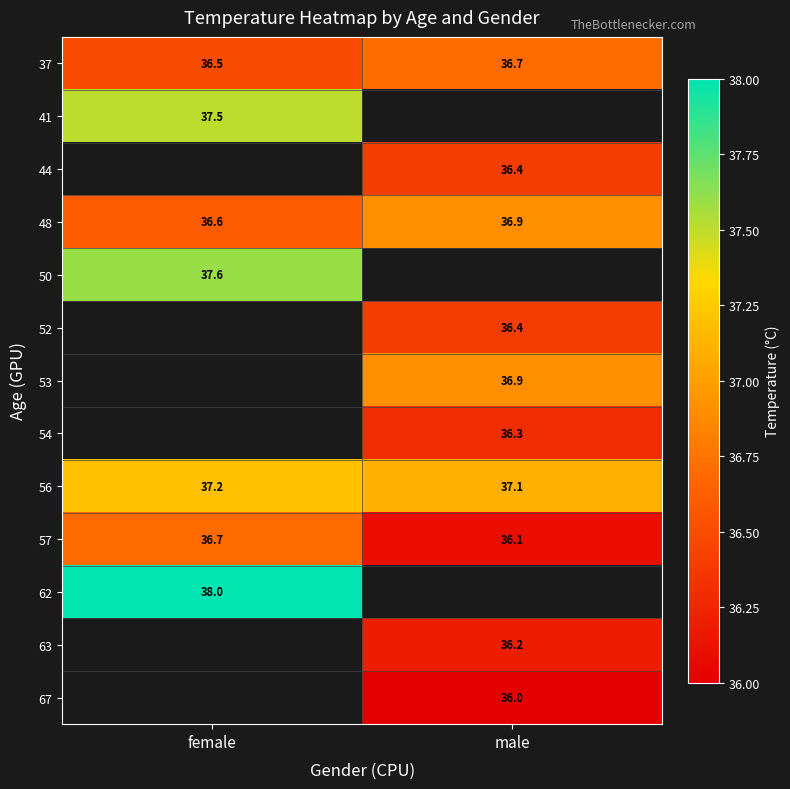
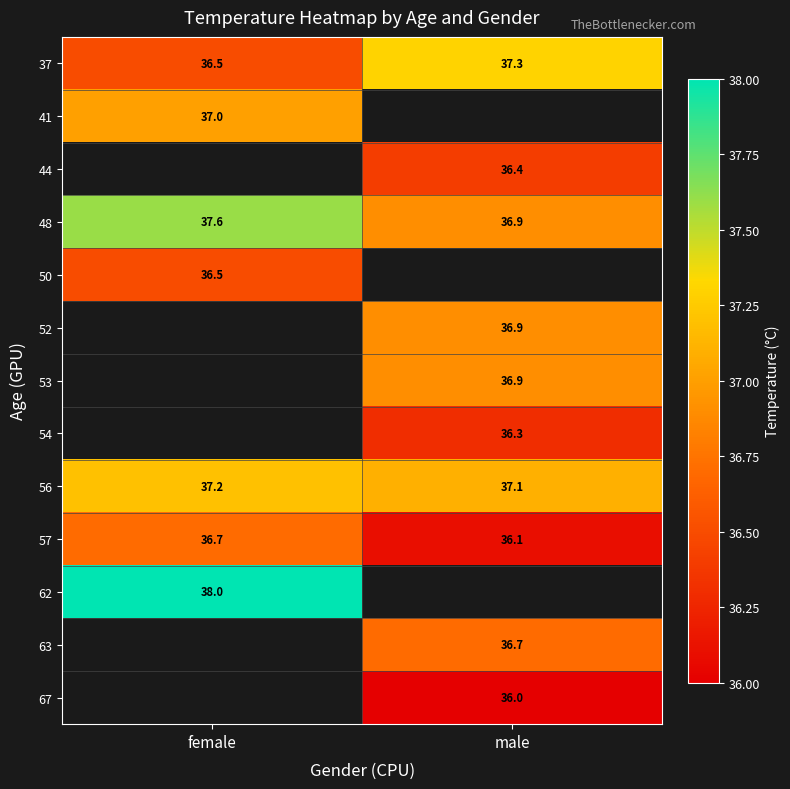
  {
    "37": {
      "female": 36.5,
-     "male": 36.7
+     "male": 37.3
    },
    "41": {
-     "female": 37.5
+     "female": 37.0
    },
    "44": {
      "male": 36.4
    },
    "48": {
-     "female": 36.6,
+     "female": 37.6,
      "male": 36.9
    },
    "50": {
-     "female": 37.6
+     "female": 36.5
    },
    "52": {
-     "male": 36.4
+     "male": 36.9
    },
    "53": {
      "male": 36.9
    },
    "54": {
      "male": 36.3
    },
    "56": {
      "female": 37.2,
      "male": 37.1
    },
    "57": {
      "female": 36.7,
      "male": 36.1
    },
    "62": {
      "female": 38.0
    },
    "63": {
-     "male": 36.2
+     "male": 36.7
    },
    "67": {
      "male": 36.0
    }
  }
